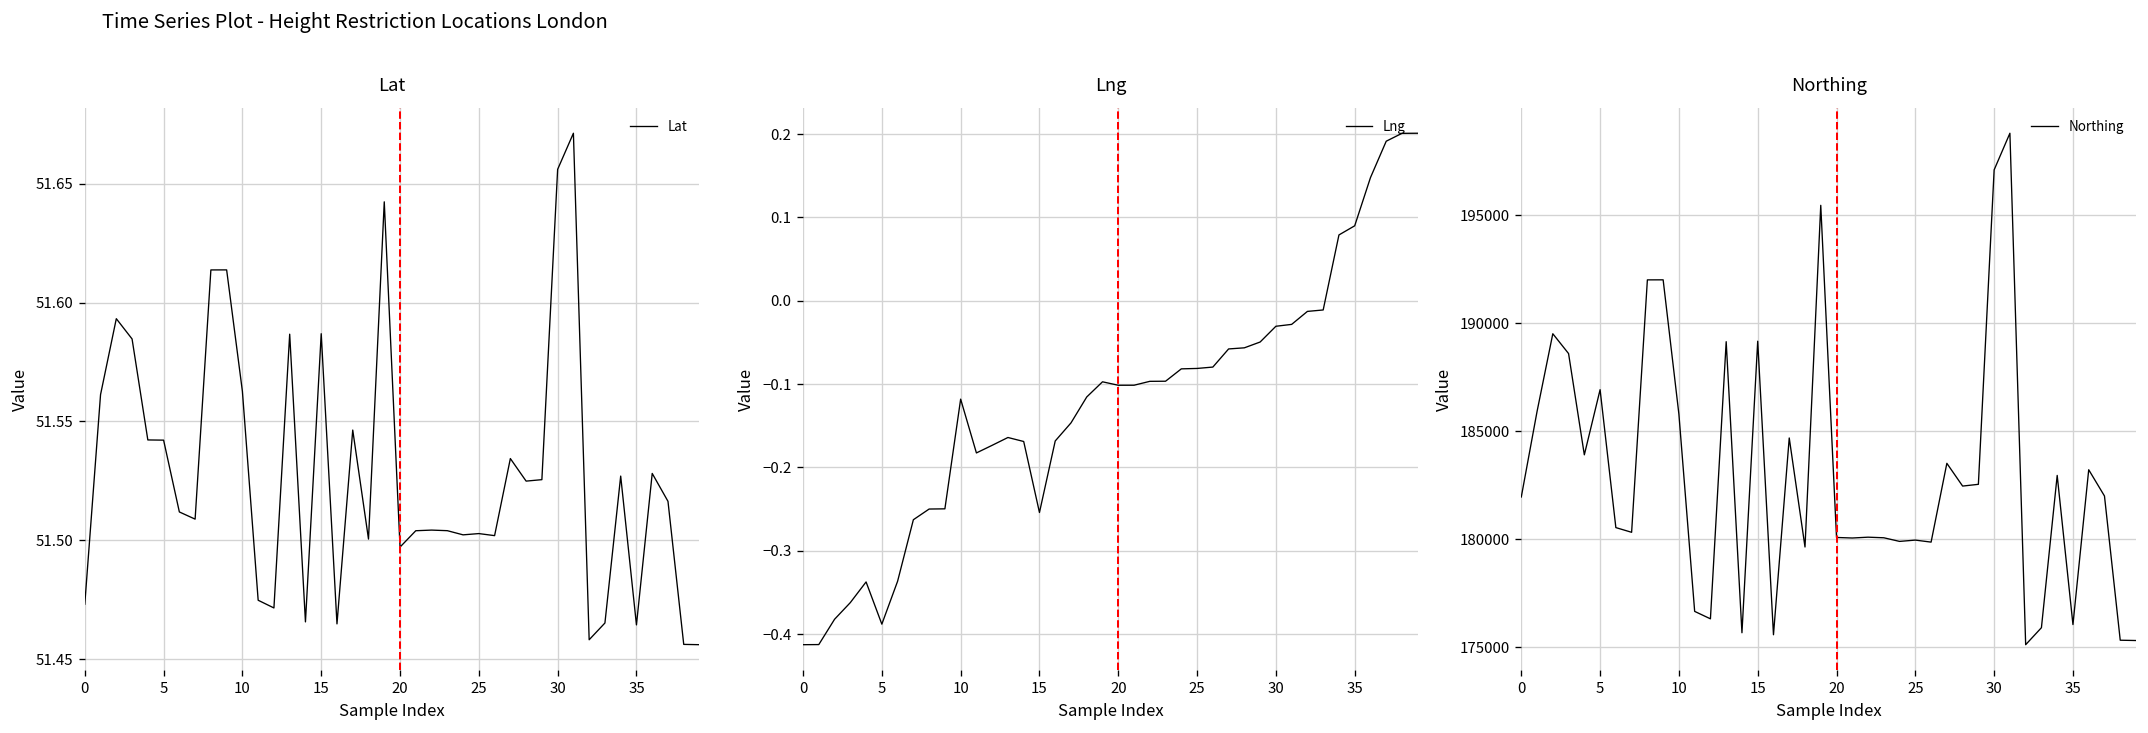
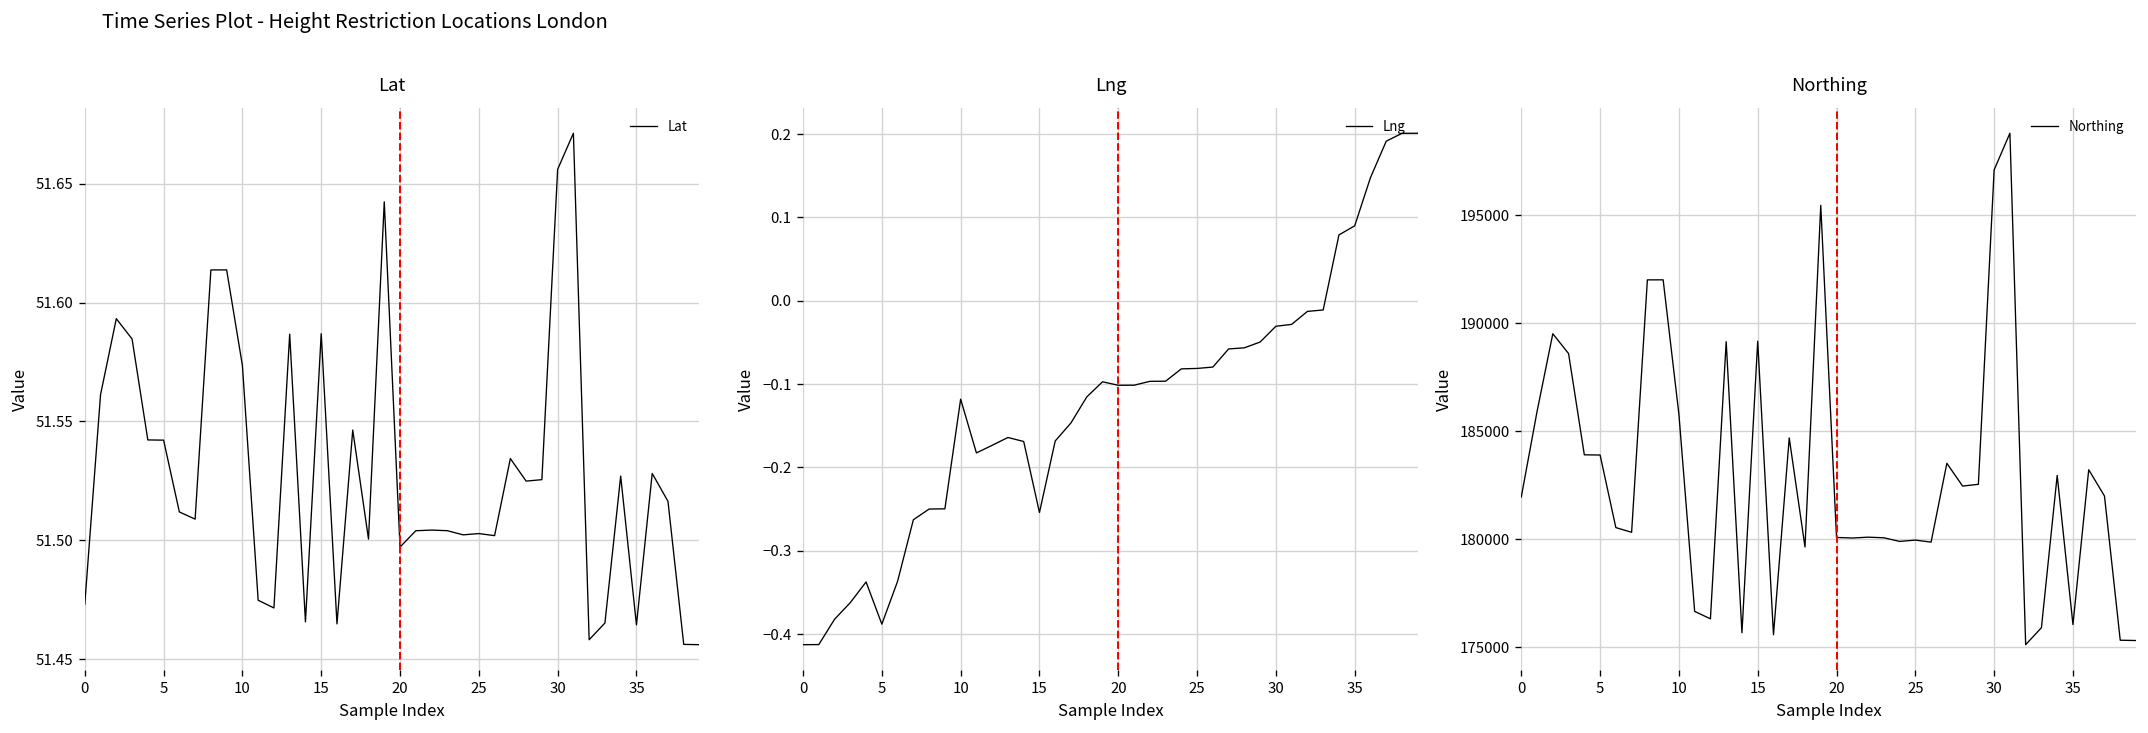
  {
    "Lat": {
      "0": 51.473,
      "5": 51.542,
-     "10": 51.563,
+     "10": 51.574,
      "15": 51.587,
      "20": 51.497,
      "25": 51.503,
      "30": 51.656,
      "35": 51.464
    },
    "Lng": {
      "0": -0.41,
      "5": -0.39,
      "10": -0.12,
      "15": -0.25,
      "20": -0.10,
      "25": -0.08,
      "30": -0.03,
      "35": 0.09
    },
    "Northing": {
      "0": 182000,
-     "5": 186900,
+     "5": 183900,
      "10": 185800,
      "15": 189200,
      "20": 180100,
      "25": 180000,
      "30": 197100,
      "35": 176100
    }
  }
